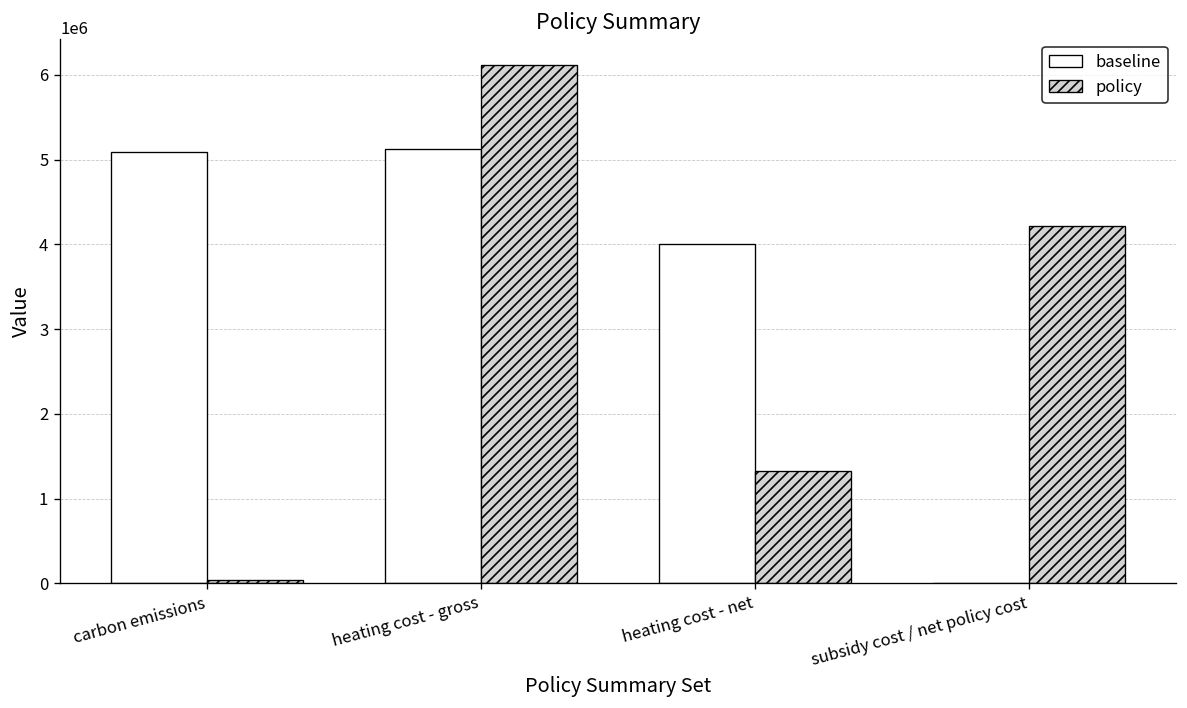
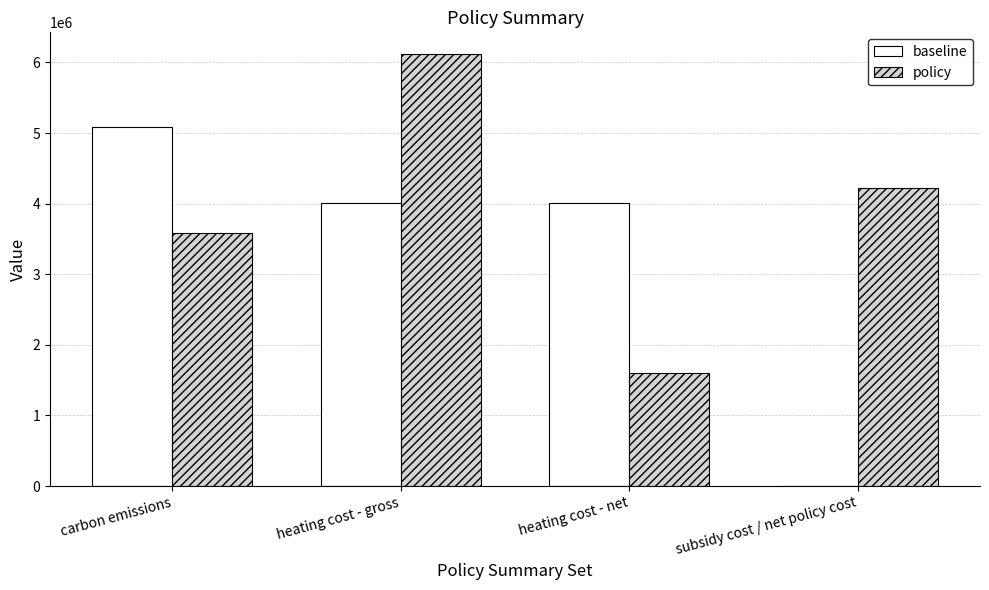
  {
    "baseline": {
      "carbon emissions": 5100000,
-     "heating cost - gross": 5100000,
+     "heating cost - gross": 4000000,
      "heating cost - net": 4000000,
      "subsidy cost / net policy cost": 0
    },
    "policy": {
-     "carbon emissions": 0,
+     "carbon emissions": 3600000,
      "heating cost - gross": 6100000,
-     "heating cost - net": 1300000,
+     "heating cost - net": 1600000,
      "subsidy cost / net policy cost": 4200000
    }
  }
